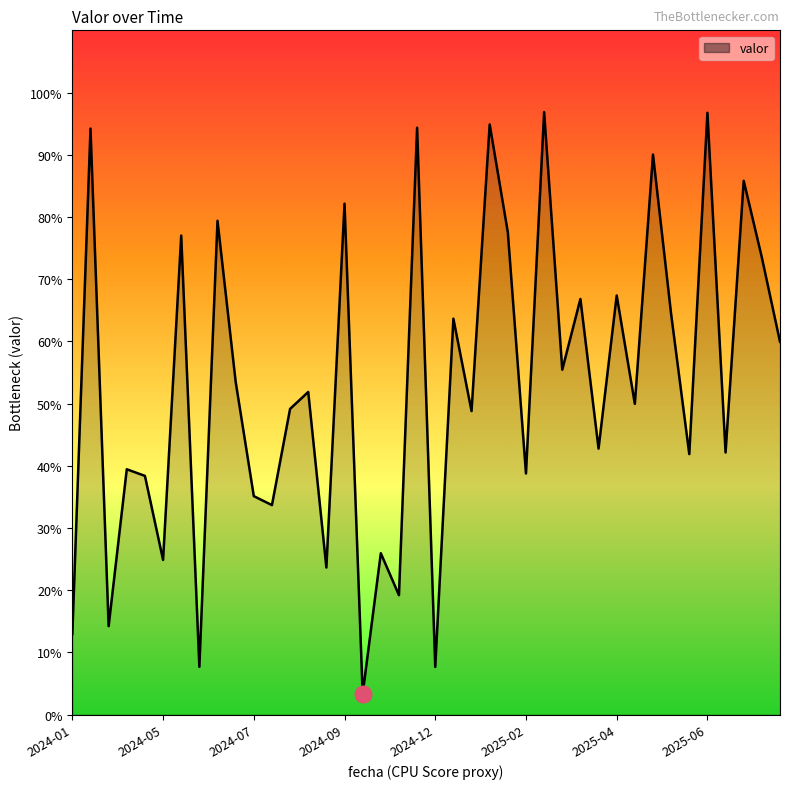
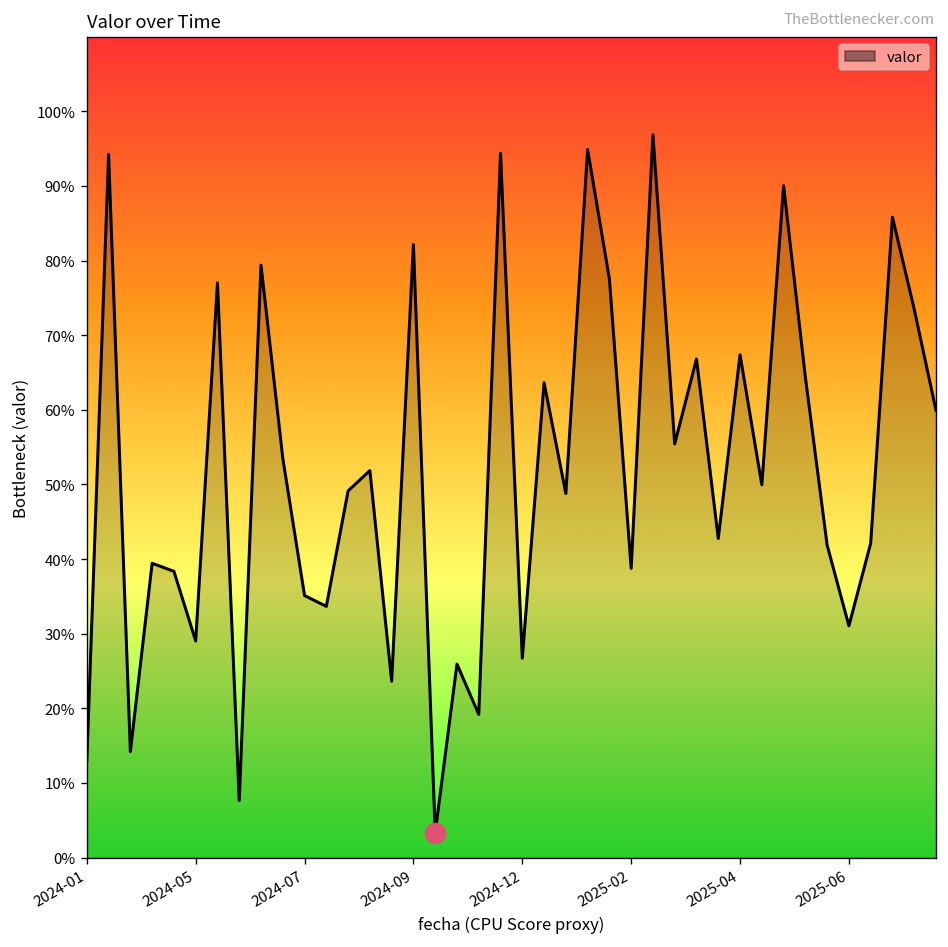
  {
    "valor": {
      "2024-01": "13%",
-     "2024-05": "25%",
+     "2024-05": "29%",
      "2024-07": "35%",
      "2024-09": "82%",
-     "2024-12": "8%",
+     "2024-12": "27%",
      "2025-02": "39%",
      "2025-04": "67%",
-     "2025-06": "97%"
+     "2025-06": "31%"
    }
  }
